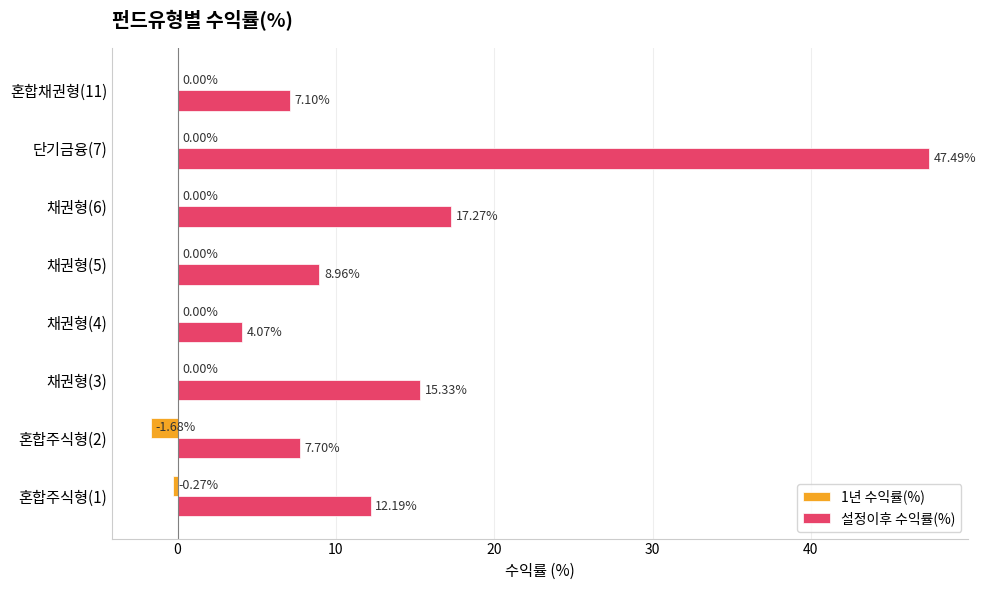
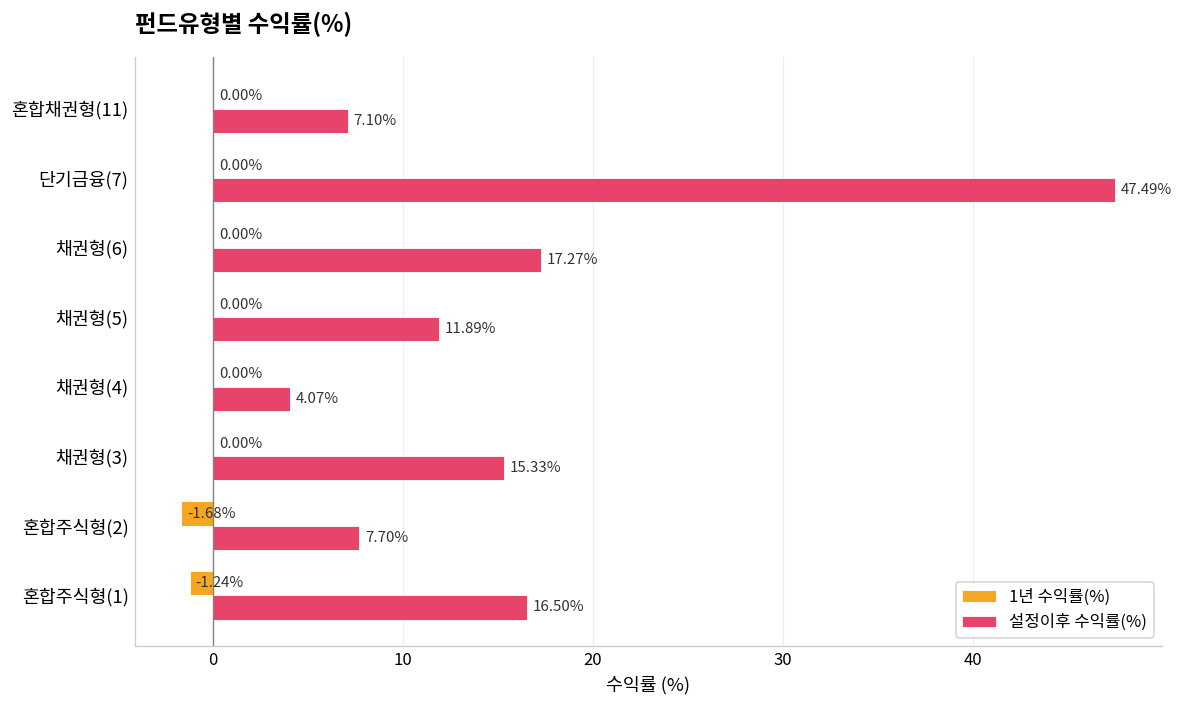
  {
    "1년 수익률(%)": {
      "혼합채권형(11)": "0.00%",
      "단기금융(7)": "0.00%",
      "채권형(6)": "0.00%",
      "채권형(5)": "0.00%",
      "채권형(4)": "0.00%",
      "채권형(3)": "0.00%",
      "혼합주식형(2)": "-1.68%",
-     "혼합주식형(1)": "-0.27%"
+     "혼합주식형(1)": "-1.24%"
    },
    "설정이후 수익률(%)": {
      "혼합채권형(11)": "7.10%",
      "단기금융(7)": "47.49%",
      "채권형(6)": "17.27%",
-     "채권형(5)": "8.96%",
+     "채권형(5)": "11.89%",
      "채권형(4)": "4.07%",
      "채권형(3)": "15.33%",
      "혼합주식형(2)": "7.70%",
-     "혼합주식형(1)": "12.19%"
+     "혼합주식형(1)": "16.50%"
    }
  }
